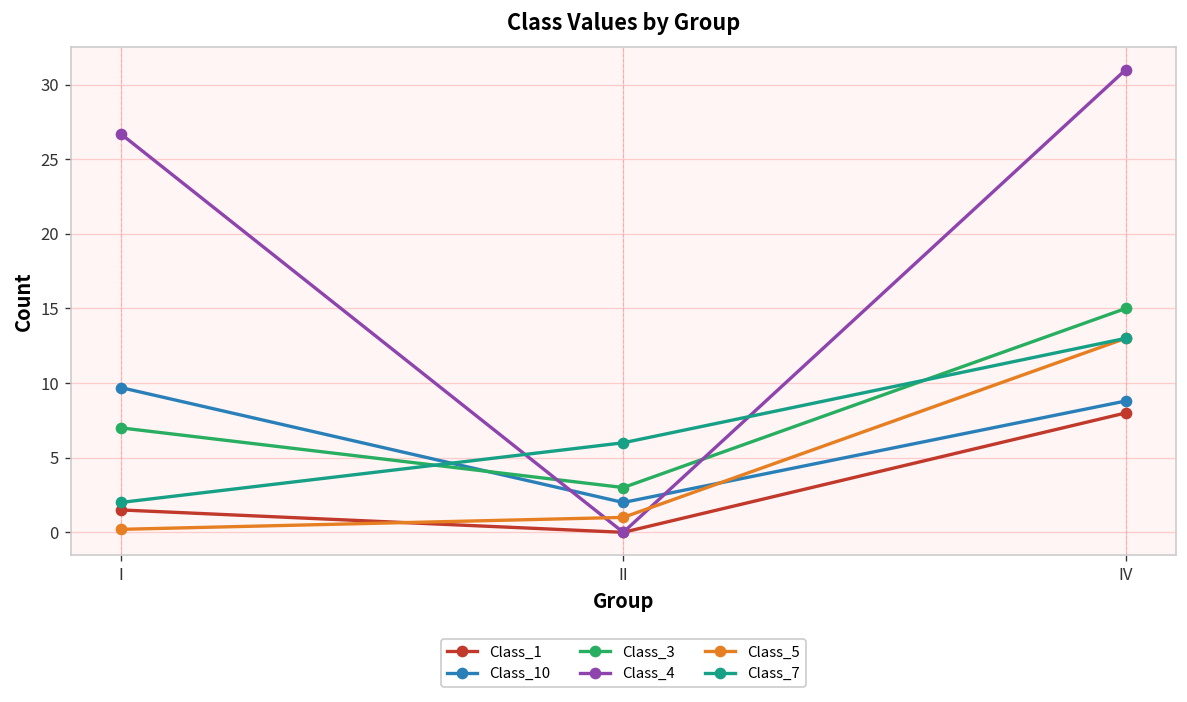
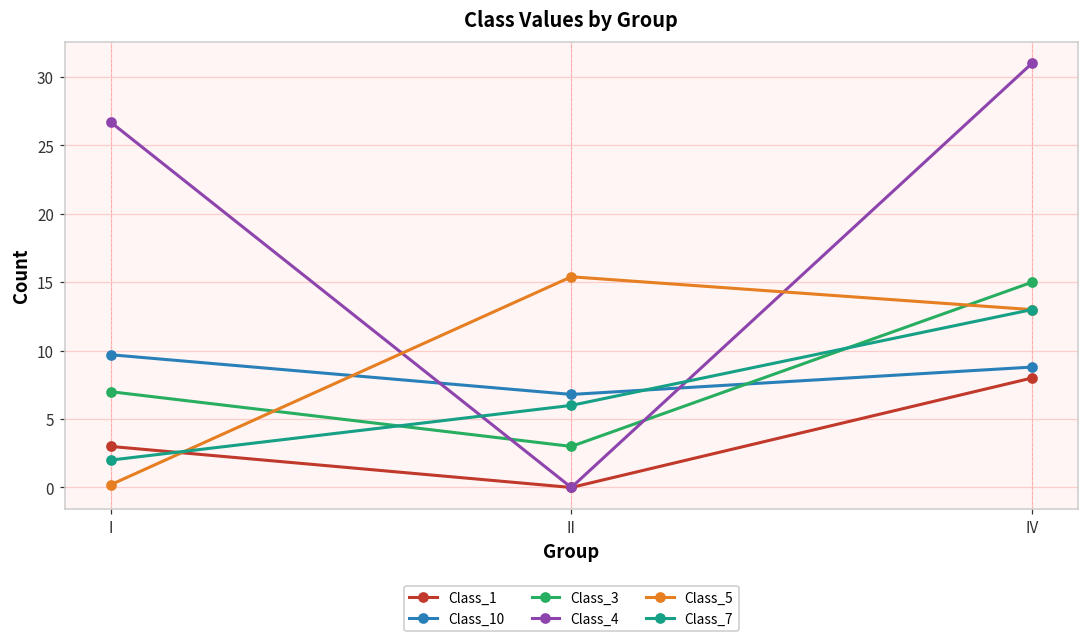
  {
    "Class_1": {
-     "I": 1.5,
+     "I": 3.0,
      "IV": 8.0
    },
    "Class_10": {
      "I": 9.7,
-     "II": 2.0,
+     "II": 6.8,
      "IV": 8.8
    },
    "Class_4": {
      "I": 26.7,
      "IV": 31.0
    },
    "Class_5": {
      "I": 0.2,
-     "II": 1.0
+     "II": 15.4
    }
  }
